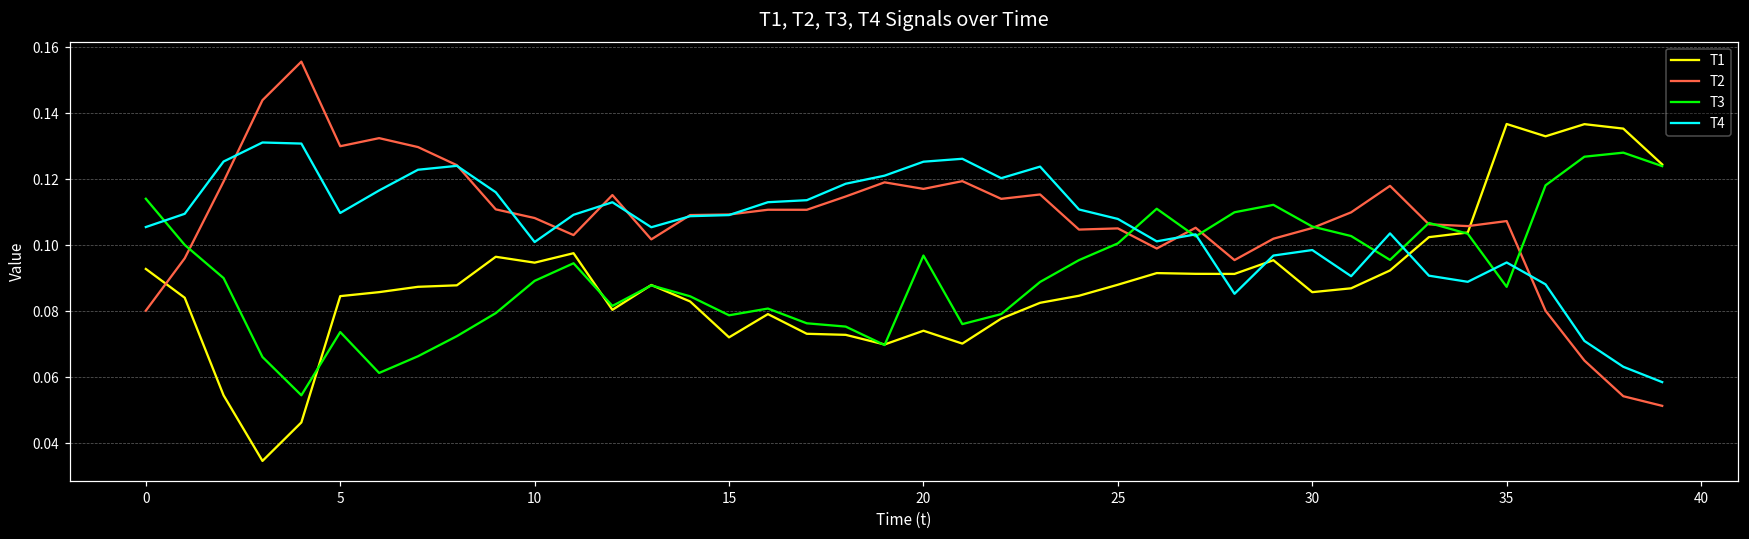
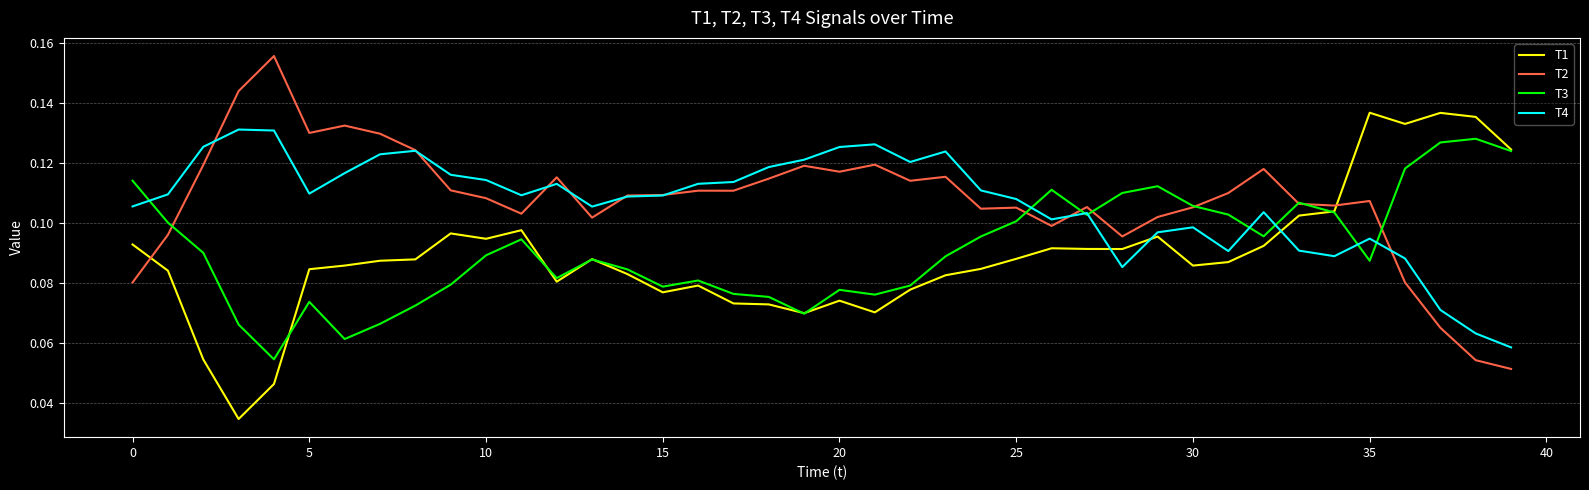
  {
    "T1": {
      "0": 0.093,
      "5": 0.085,
      "10": 0.095,
-     "15": 0.072,
+     "15": 0.077,
      "20": 0.074,
      "25": 0.088,
      "30": 0.086,
      "35": 0.137
    },
    "T2": {
      "0": 0.080,
      "5": 0.130,
      "10": 0.108,
      "20": 0.117,
      "25": 0.105,
      "35": 0.107
    },
    "T3": {
      "0": 0.114,
      "5": 0.074,
      "10": 0.089,
      "15": 0.079,
-     "20": 0.097,
+     "20": 0.078,
      "25": 0.101,
      "35": 0.087
    },
    "T4": {
      "0": 0.106,
      "5": 0.110,
-     "10": 0.101,
+     "10": 0.114,
      "20": 0.125,
      "25": 0.108,
      "30": 0.099,
      "35": 0.095
    }
  }
